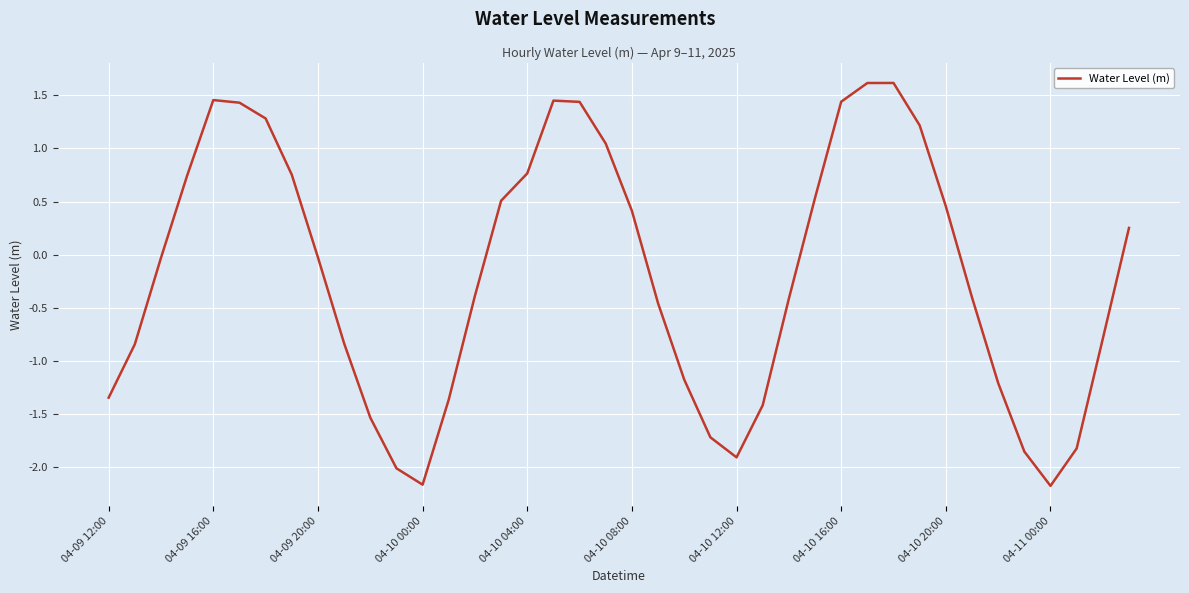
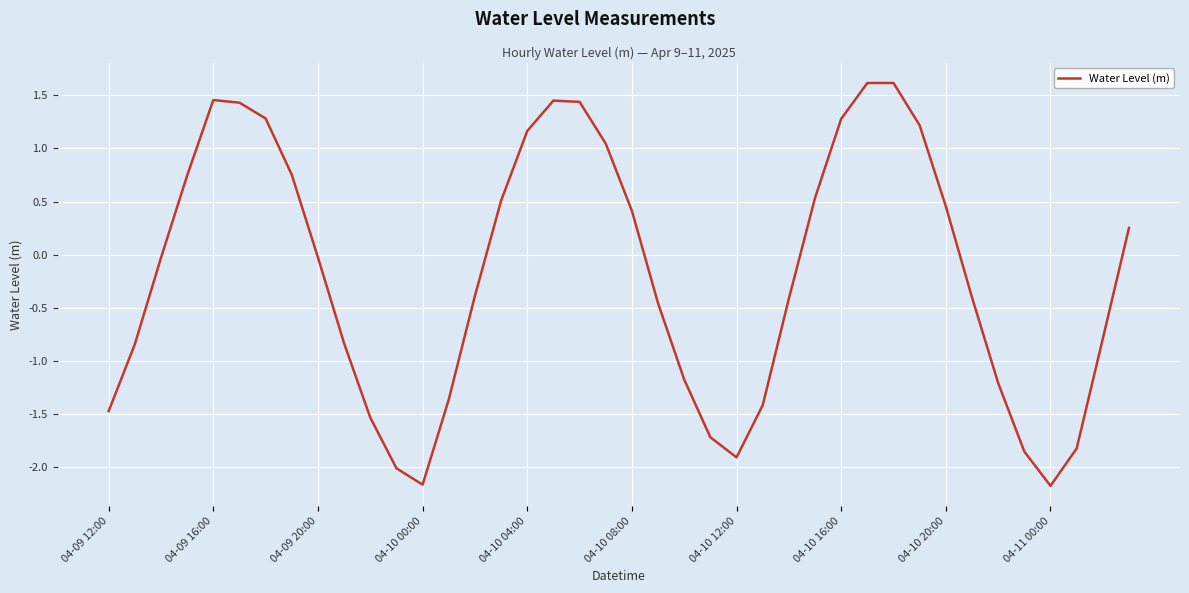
  {
-   "04-09 12:00": -1.34,
+   "04-09 12:00": -1.47,
    "04-09 16:00": 1.45,
    "04-09 20:00": -0.03,
    "04-10 00:00": -2.16,
-   "04-10 04:00": 0.76,
+   "04-10 04:00": 1.16,
    "04-10 08:00": 0.41,
    "04-10 12:00": -1.91,
-   "04-10 16:00": 1.44,
+   "04-10 16:00": 1.28,
    "04-10 20:00": 0.45,
    "04-11 00:00": -2.17
  }
